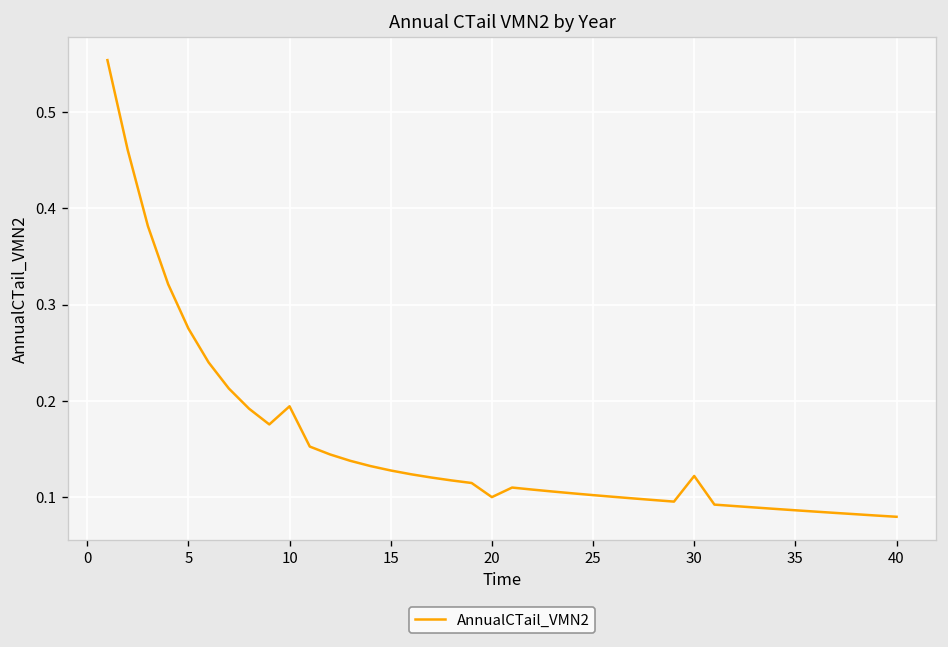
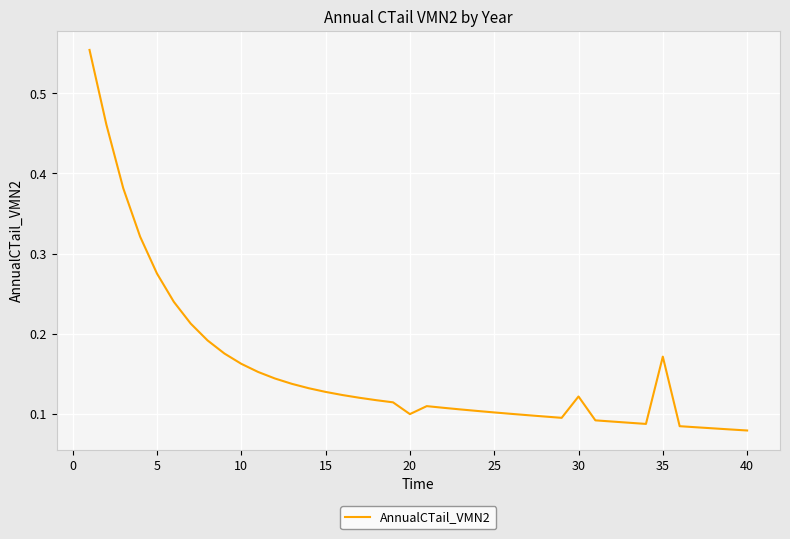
  {
    "5": 0.28,
-   "10": 0.19,
+   "10": 0.16,
    "15": 0.13,
    "20": 0.10,
    "25": 0.10,
    "30": 0.12,
-   "35": 0.09,
+   "35": 0.17,
    "40": 0.08
  }
